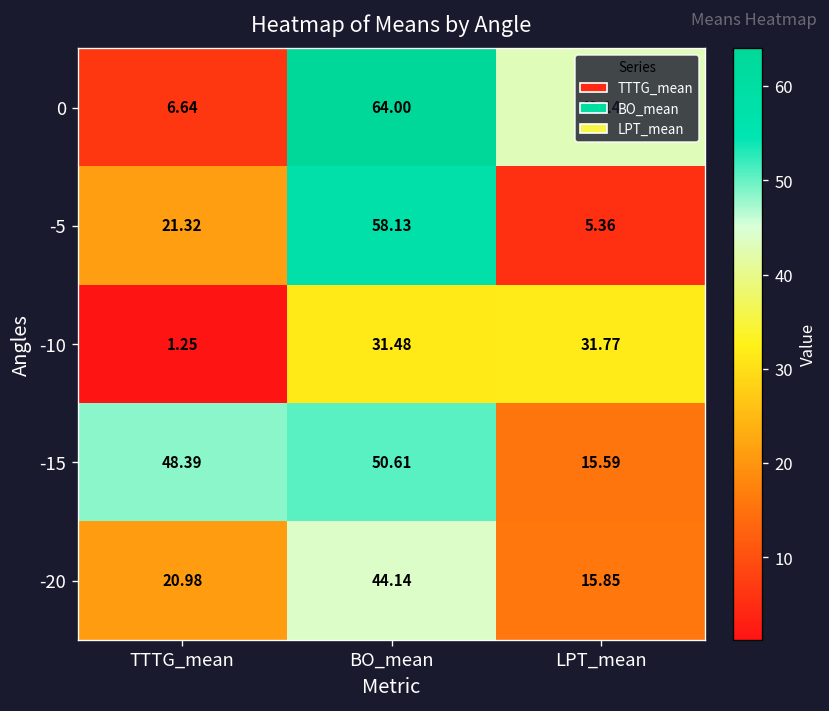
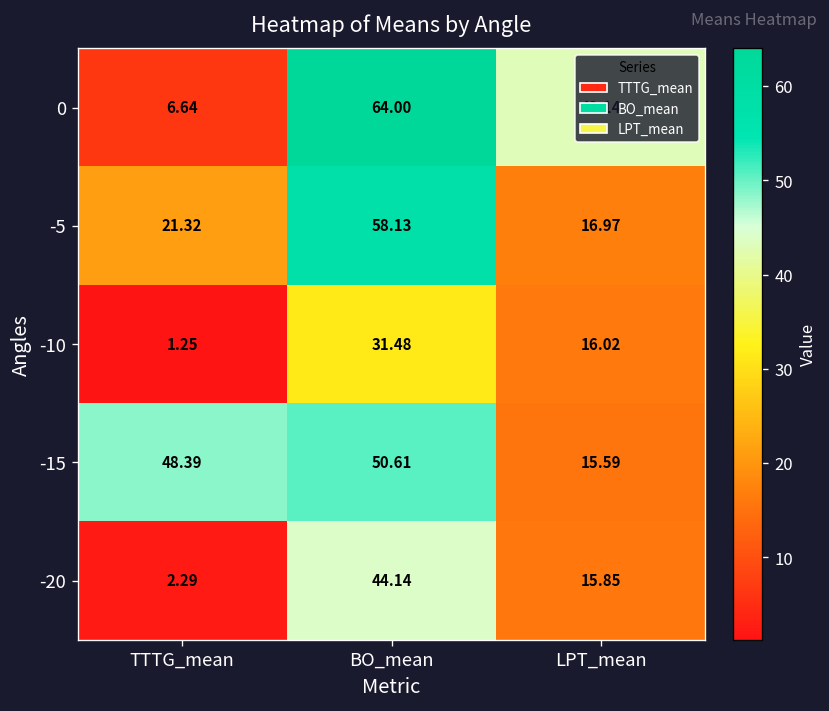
  {
    "0": {
      "TTTG_mean": 6.64,
      "BO_mean": 64.00
    },
    "-5": {
      "TTTG_mean": 21.32,
      "BO_mean": 58.13,
-     "LPT_mean": 5.36
+     "LPT_mean": 16.97
    },
    "-10": {
      "TTTG_mean": 1.25,
      "BO_mean": 31.48,
-     "LPT_mean": 31.77
+     "LPT_mean": 16.02
    },
    "-15": {
      "TTTG_mean": 48.39,
      "BO_mean": 50.61,
      "LPT_mean": 15.59
    },
    "-20": {
-     "TTTG_mean": 20.98,
+     "TTTG_mean": 2.29,
      "BO_mean": 44.14,
      "LPT_mean": 15.85
    }
  }
